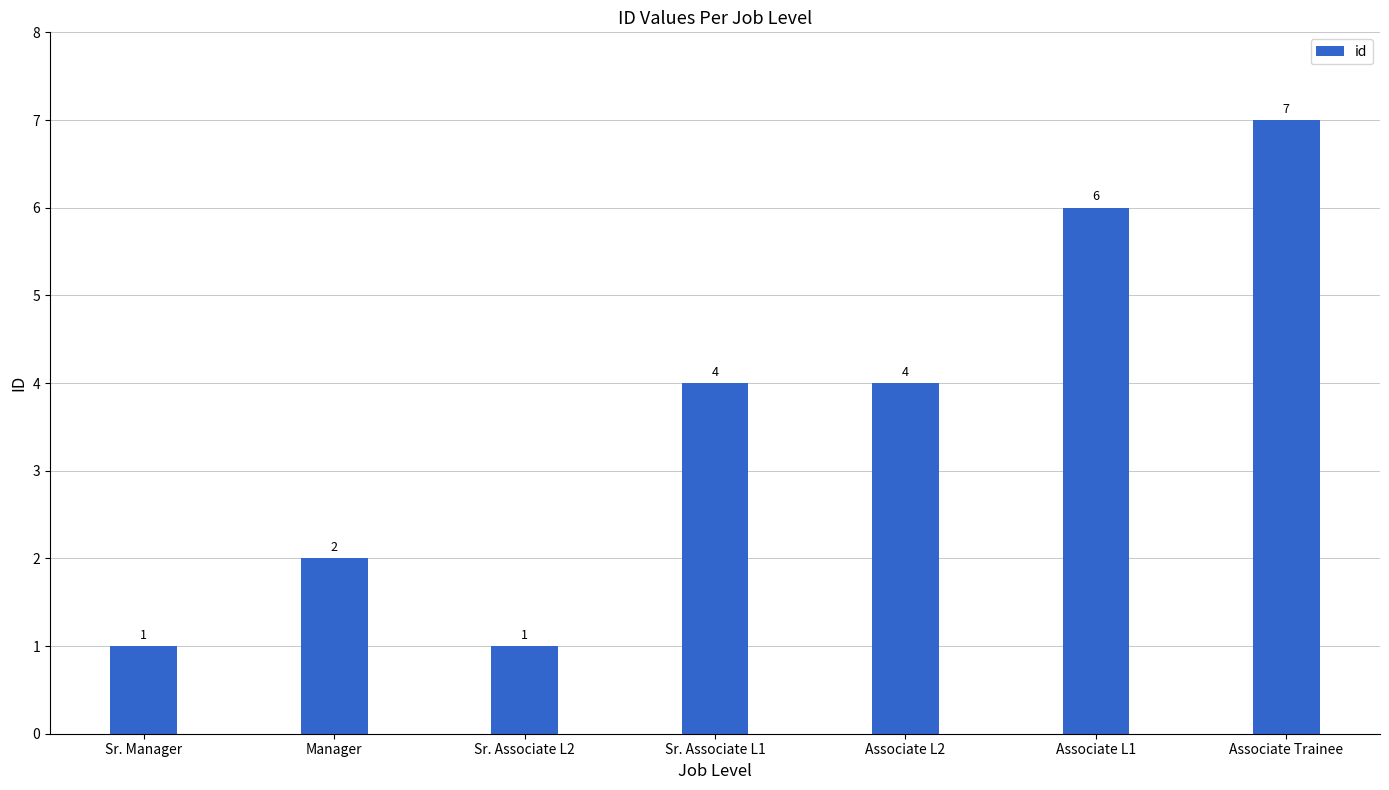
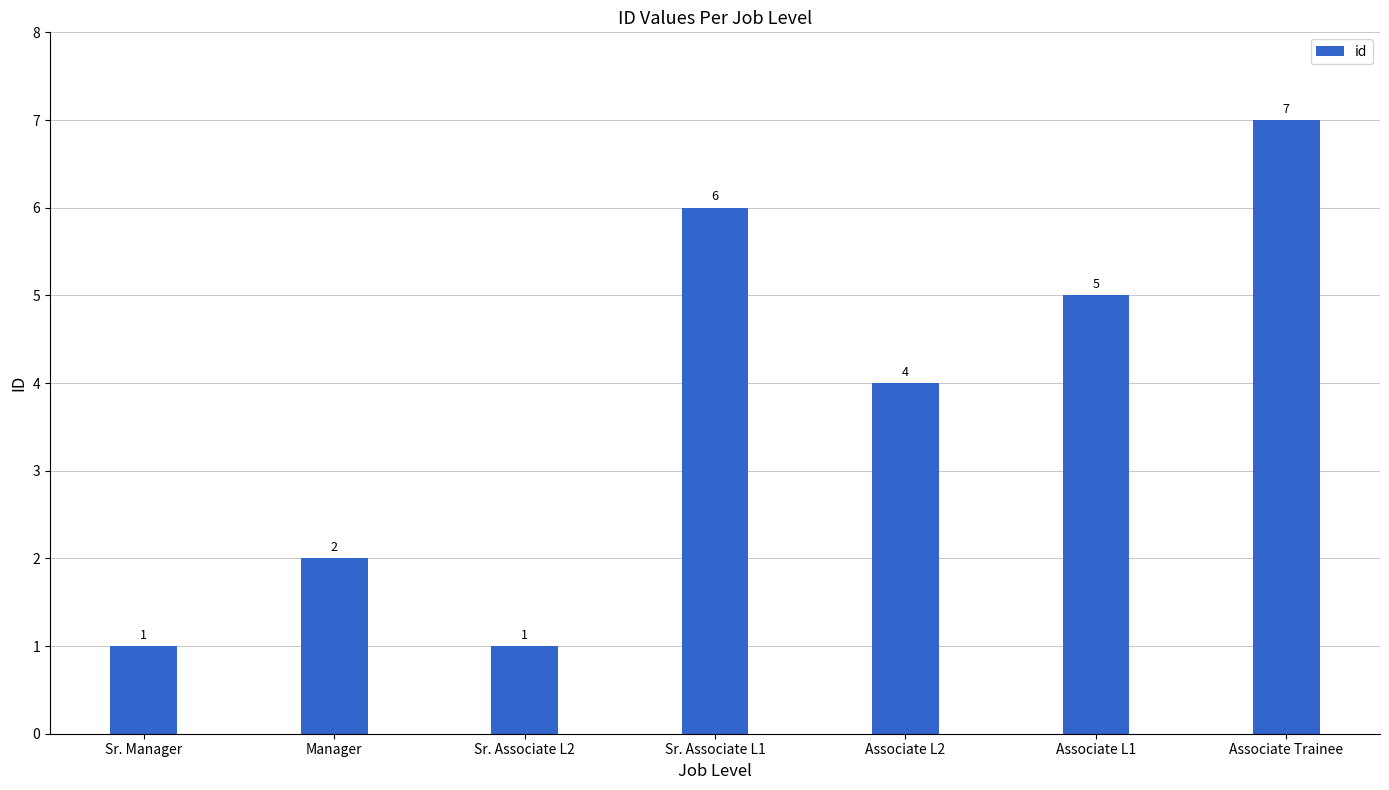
  {
    "Sr. Manager": 1,
    "Manager": 2,
    "Sr. Associate L2": 1,
-   "Sr. Associate L1": 4,
+   "Sr. Associate L1": 6,
    "Associate L2": 4,
-   "Associate L1": 6,
+   "Associate L1": 5,
    "Associate Trainee": 7
  }
